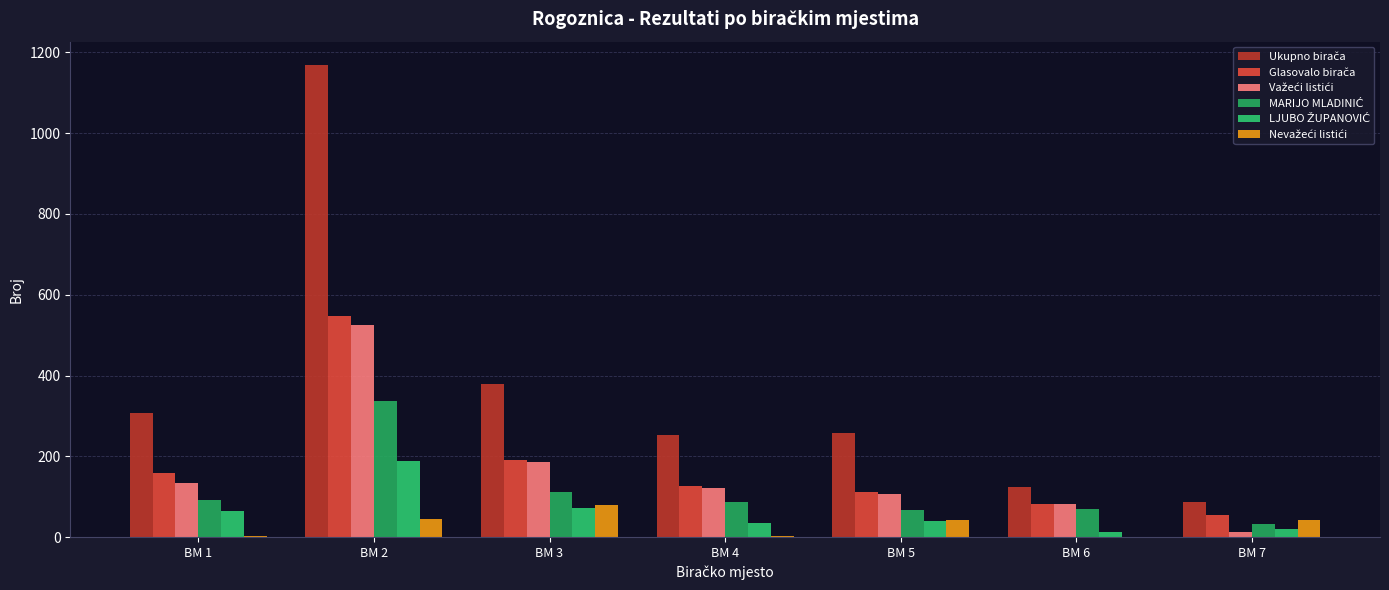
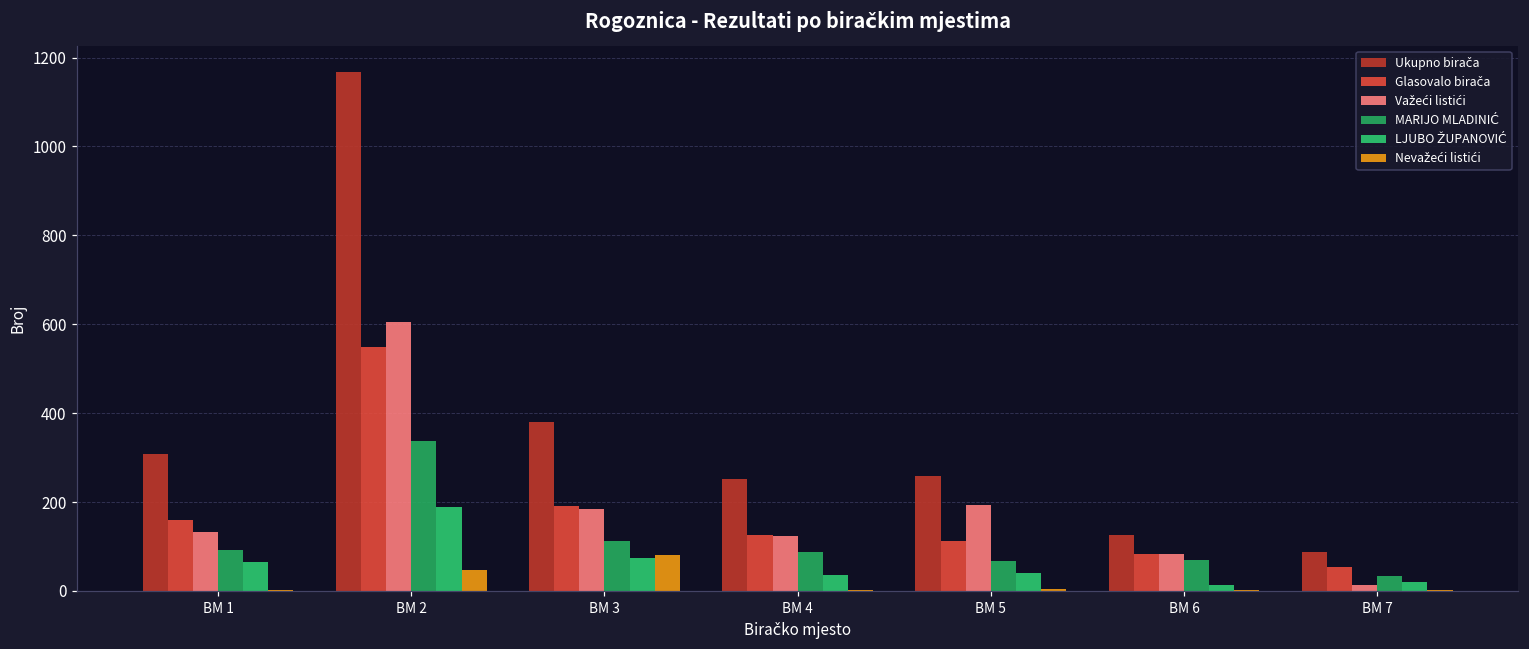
  {
    "Važeći listići": {
      "BM 1": 130,
-     "BM 2": 530,
+     "BM 2": 600,
      "BM 3": 190,
      "BM 4": 120,
-     "BM 5": 110,
+     "BM 5": 190,
      "BM 6": 80,
      "BM 7": 10
    },
    "Nevažeći listići": {
      "BM 2": 50,
      "BM 3": 80,
-     "BM 5": 40,
-     "BM 7": 40
+     "BM 5": 10,
+     "BM 7": 0
    }
  }
